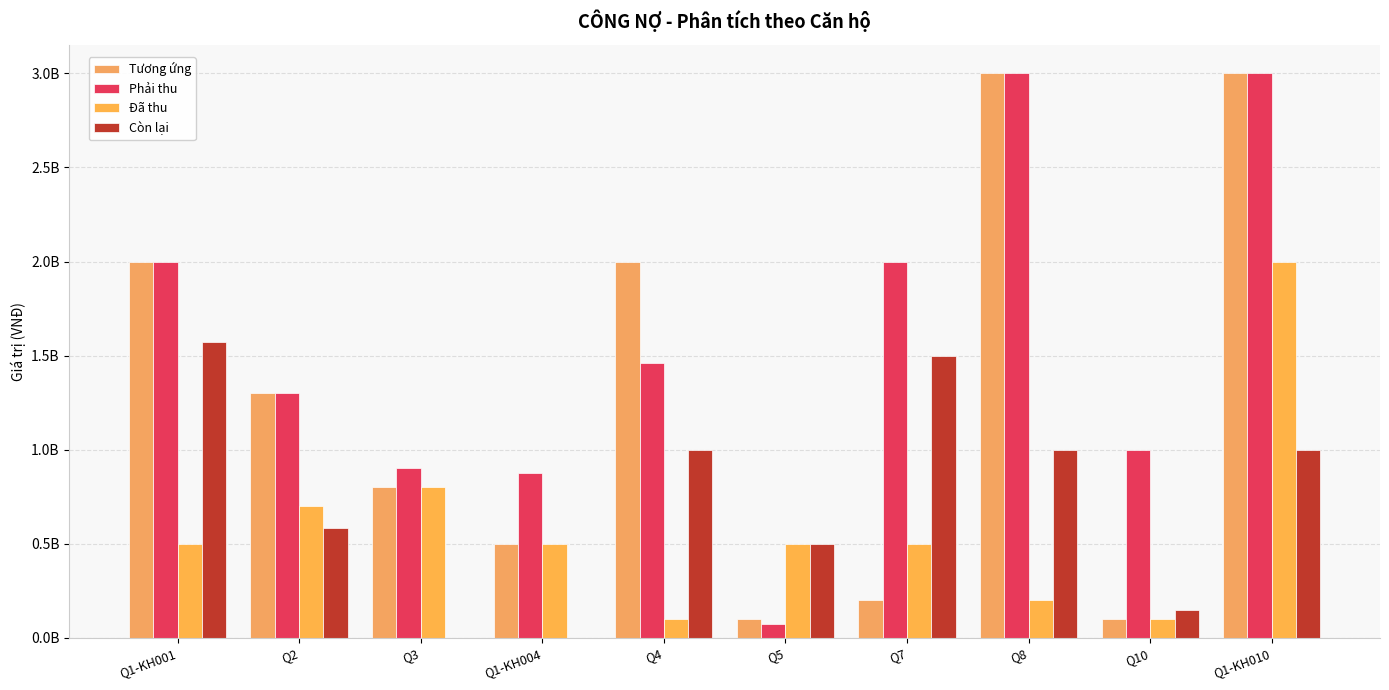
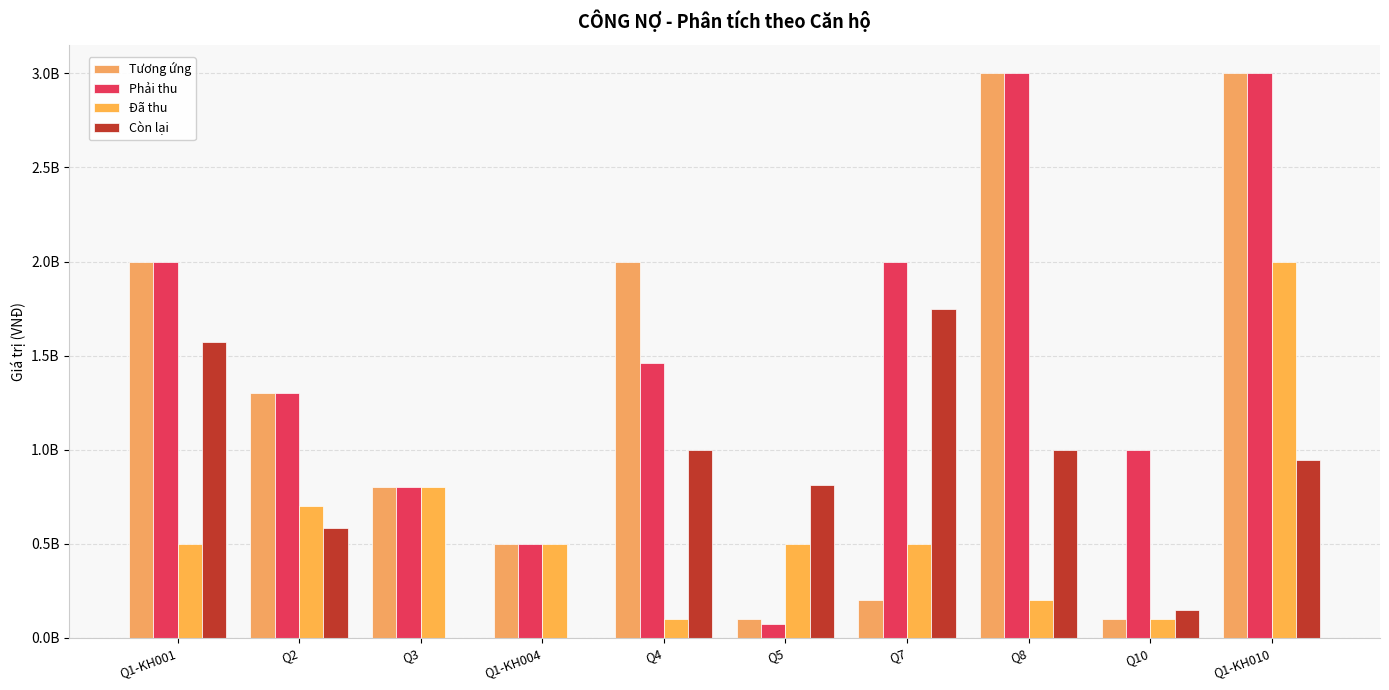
  {
    "Phải thu": {
      "Q1-KH001": 2000000000,
      "Q2": 1300000000,
-     "Q3": 900000000,
-     "Q1-KH004": 880000000,
+     "Q3": 800000000,
+     "Q1-KH004": 500000000,
      "Q4": 1460000000,
      "Q5": 70000000,
      "Q7": 2000000000,
      "Q8": 3000000000,
      "Q10": 1000000000,
      "Q1-KH010": 3000000000
    },
    "Còn lại": {
      "Q1-KH001": 1570000000,
      "Q2": 590000000,
      "Q3": 0,
      "Q1-KH004": 0,
      "Q4": 1000000000,
-     "Q5": 500000000,
-     "Q7": 1500000000,
+     "Q5": 810000000,
+     "Q7": 1750000000,
      "Q8": 1000000000,
      "Q10": 150000000,
-     "Q1-KH010": 1000000000
+     "Q1-KH010": 950000000
    }
  }
